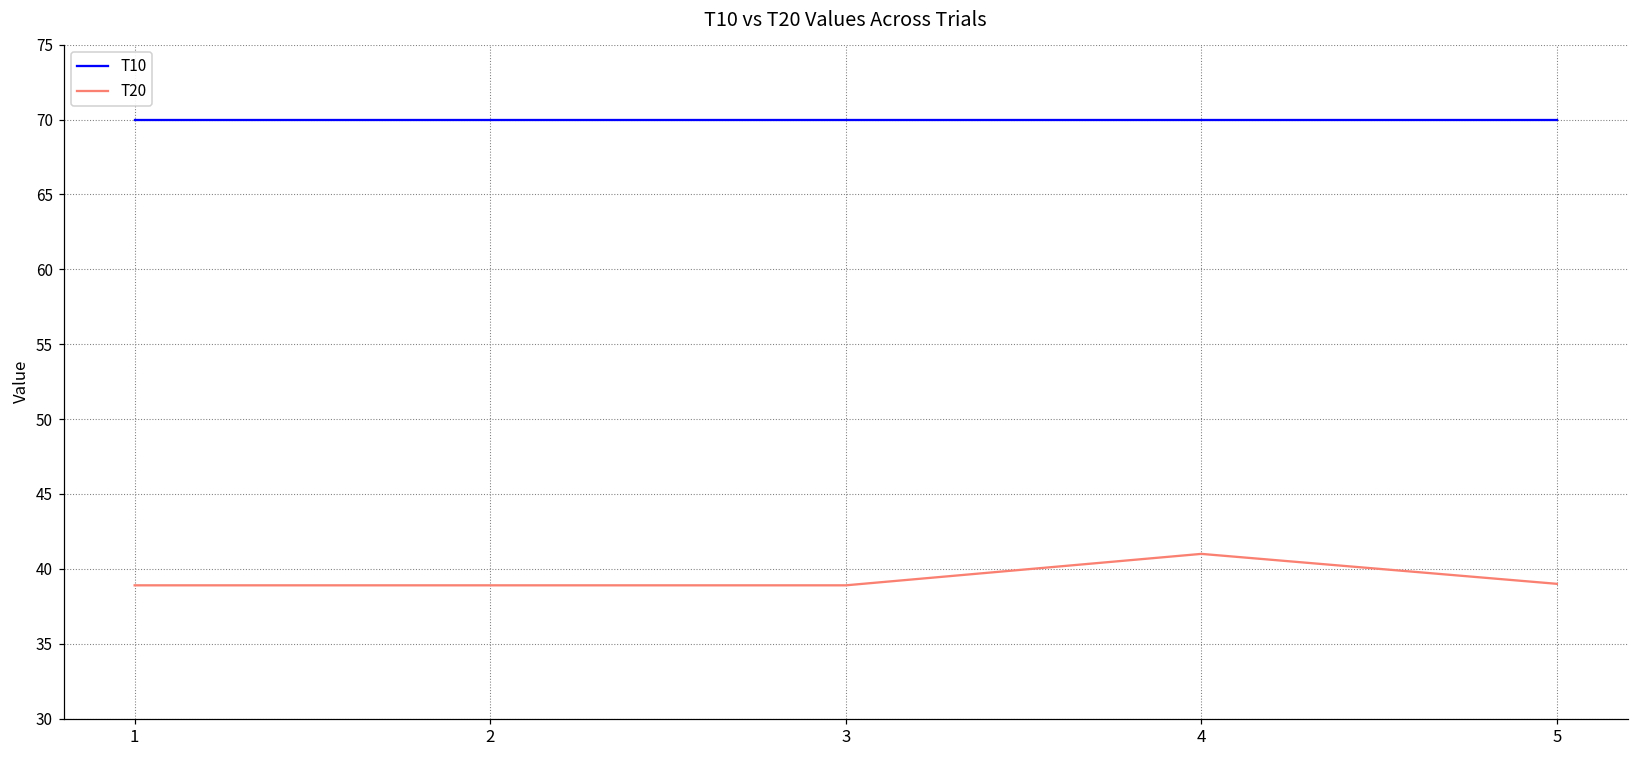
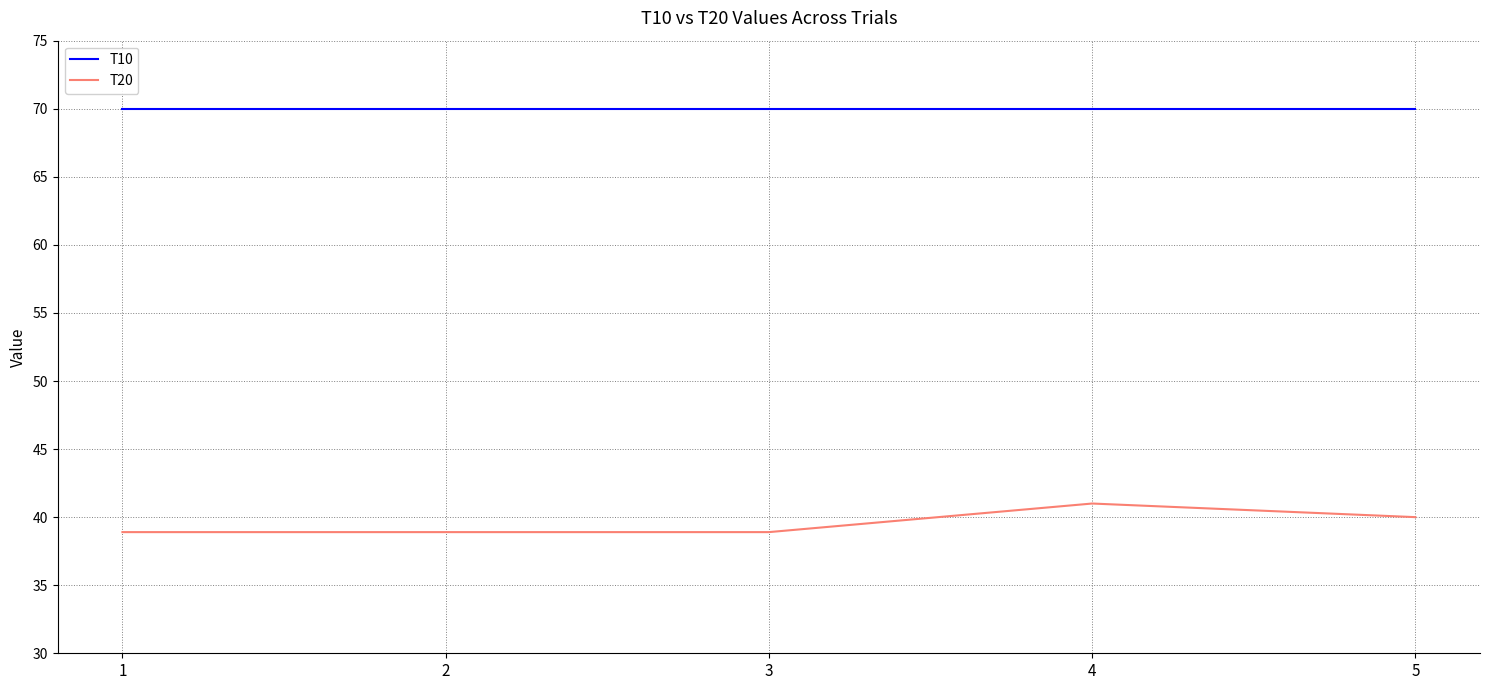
  {
    "T10": {
      "1": 70,
      "2": 70,
      "3": 70,
      "4": 70,
      "5": 70
    },
    "T20": {
      "1": 39,
      "2": 39,
      "3": 39,
      "4": 41,
-     "5": 39
+     "5": 40
    }
  }
